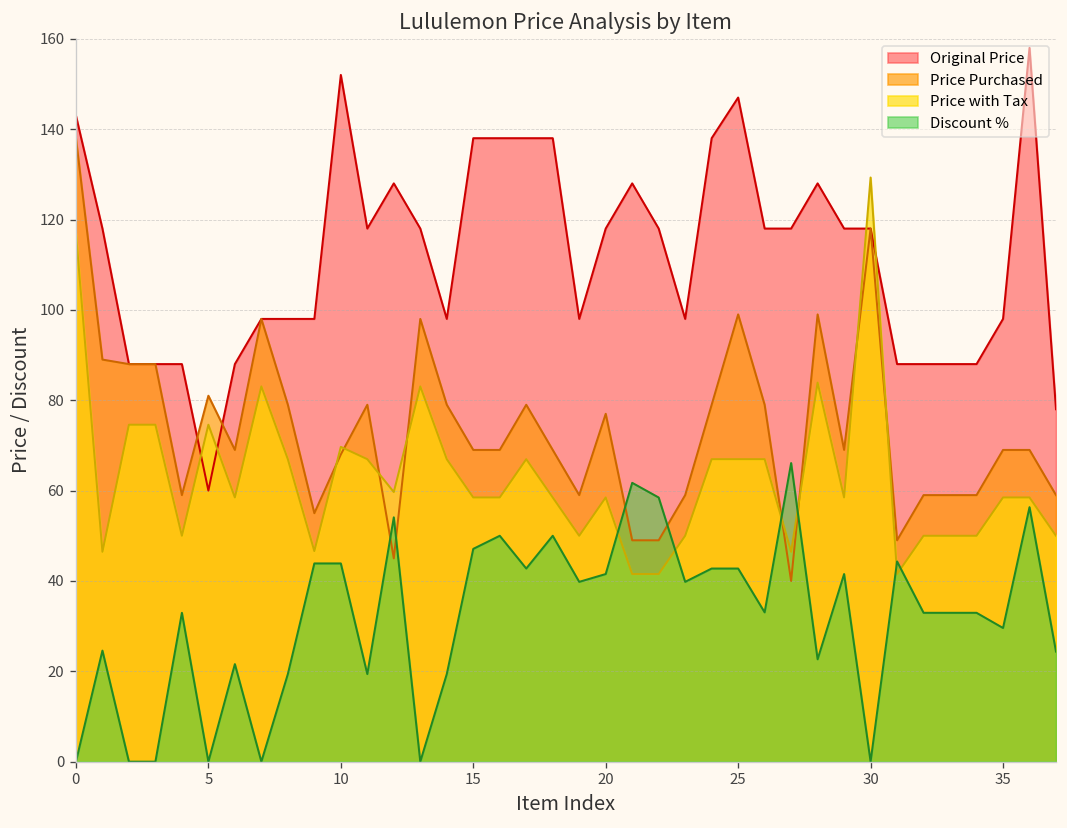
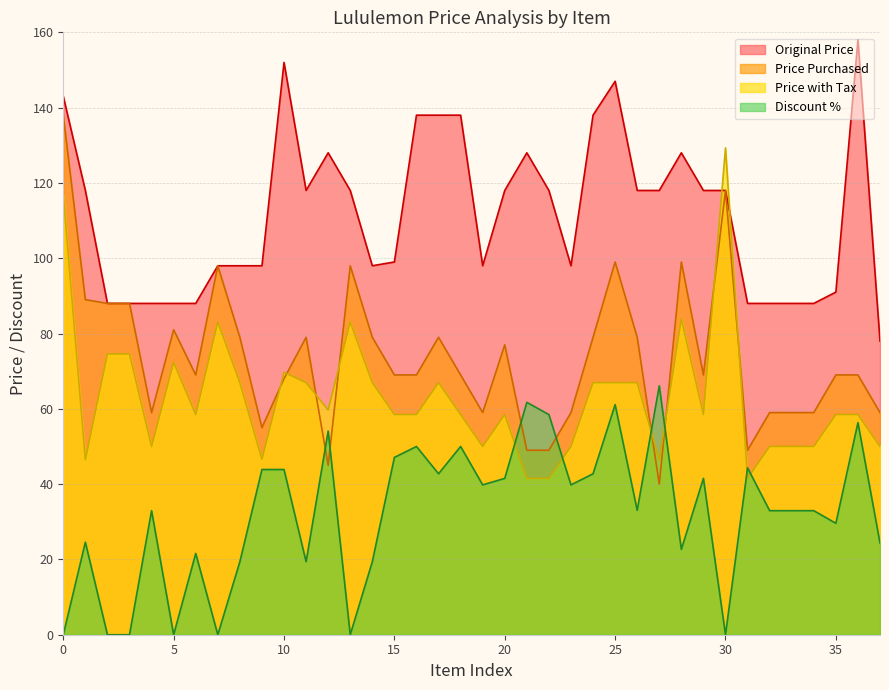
  {
    "Original Price": {
      "0": 143,
-     "5": 60,
+     "5": 88,
      "10": 152,
-     "15": 138,
+     "15": 99,
      "20": 118,
      "25": 147,
-     "35": 98
+     "35": 91
    },
    "Price Purchased": {
      "0": 138,
      "5": 81,
      "10": 68,
      "15": 69,
      "20": 77,
      "25": 99,
      "35": 69
    },
    "Price with Tax": {
      "0": 117,
-     "5": 75,
+     "5": 72,
      "10": 70,
      "15": 58,
      "20": 58,
      "25": 67,
      "30": 129,
      "35": 58
    },
    "Discount %": {
      "0": 0,
      "5": 0,
      "10": 44,
      "15": 47,
      "20": 42,
-     "25": 43,
+     "25": 61,
      "30": 0,
      "35": 30
    }
  }
